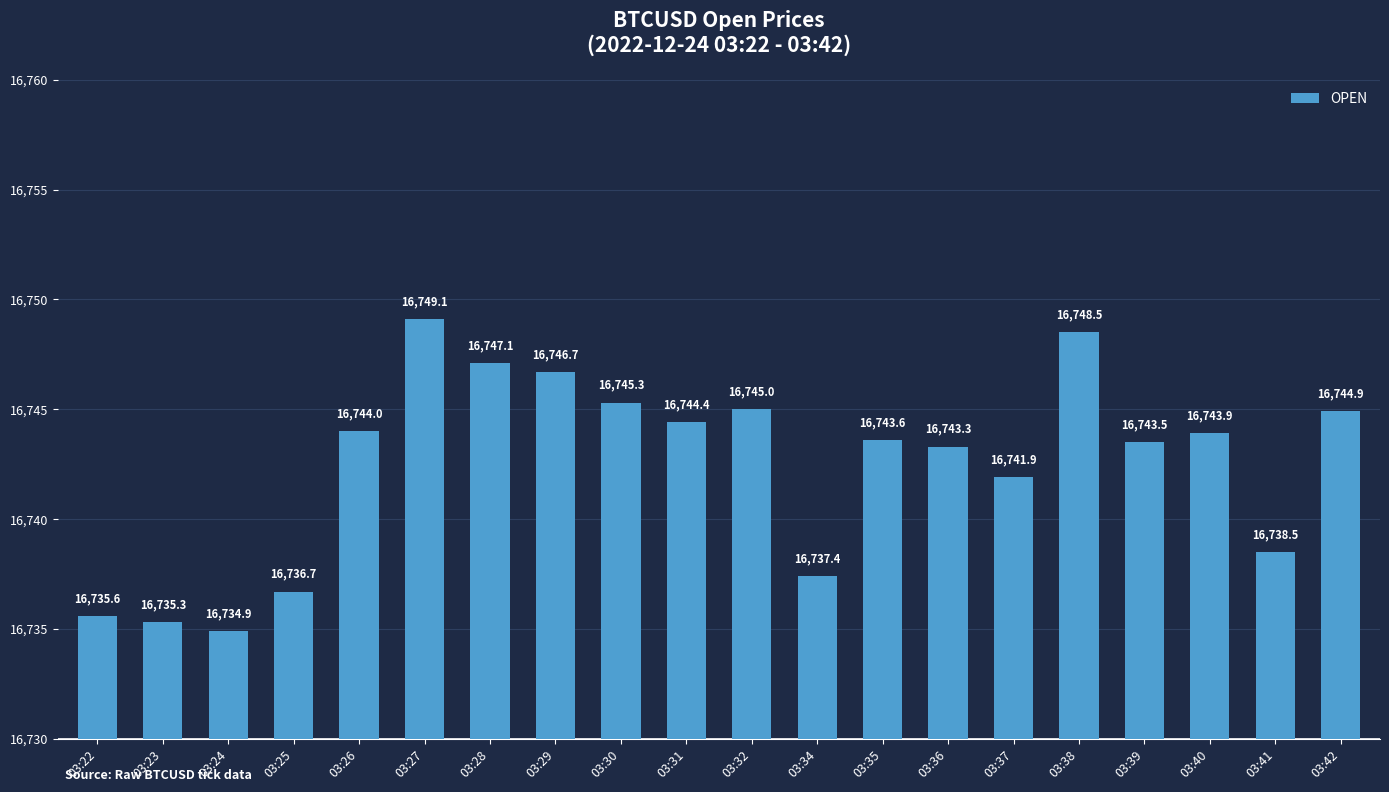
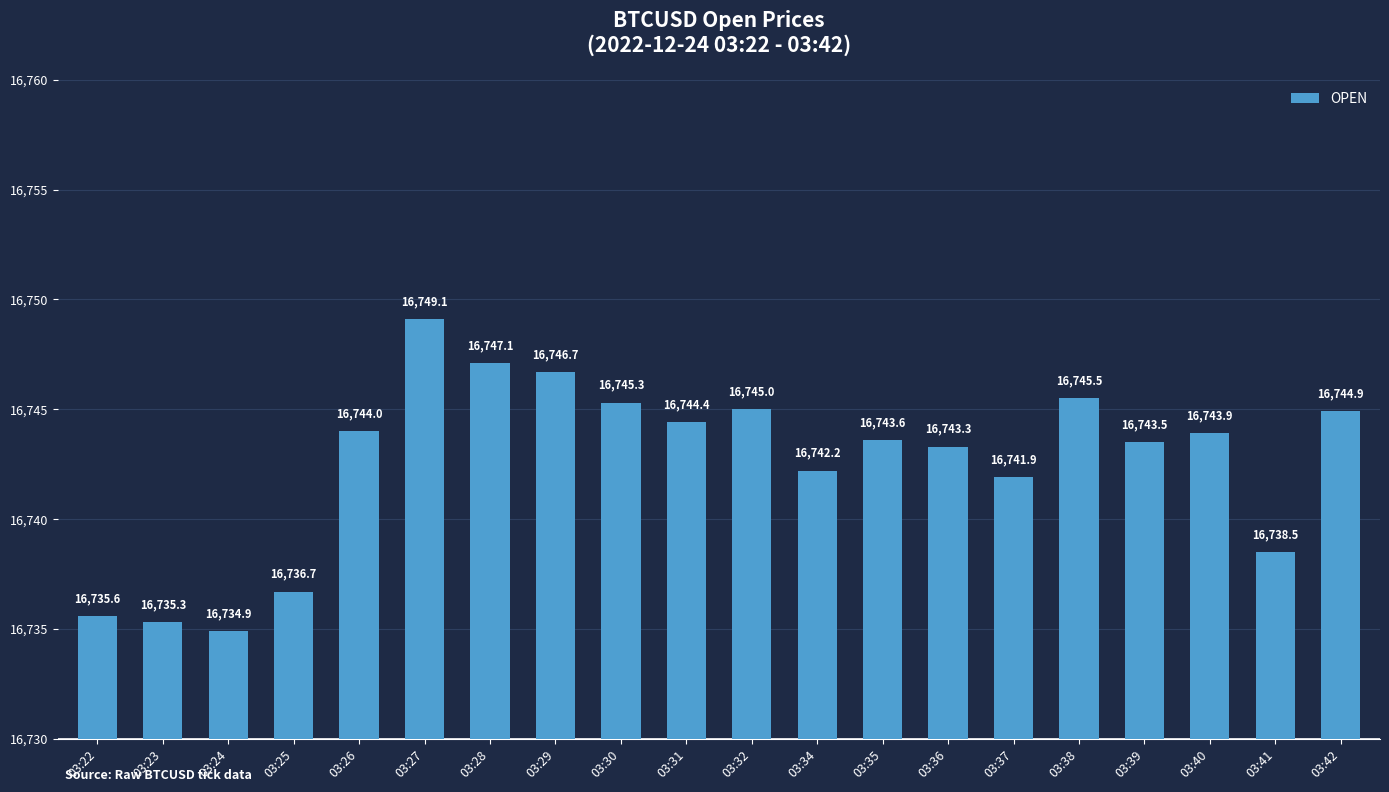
  {
    "03:22": "16,735.6",
    "03:23": "16,735.3",
    "03:24": "16,734.9",
    "03:25": "16,736.7",
    "03:26": "16,744.0",
    "03:27": "16,749.1",
    "03:28": "16,747.1",
    "03:29": "16,746.7",
    "03:30": "16,745.3",
    "03:31": "16,744.4",
    "03:32": "16,745.0",
-   "03:34": "16,737.4",
+   "03:34": "16,742.2",
    "03:35": "16,743.6",
    "03:36": "16,743.3",
    "03:37": "16,741.9",
-   "03:38": "16,748.5",
+   "03:38": "16,745.5",
    "03:39": "16,743.5",
    "03:40": "16,743.9",
    "03:41": "16,738.5",
    "03:42": "16,744.9"
  }
